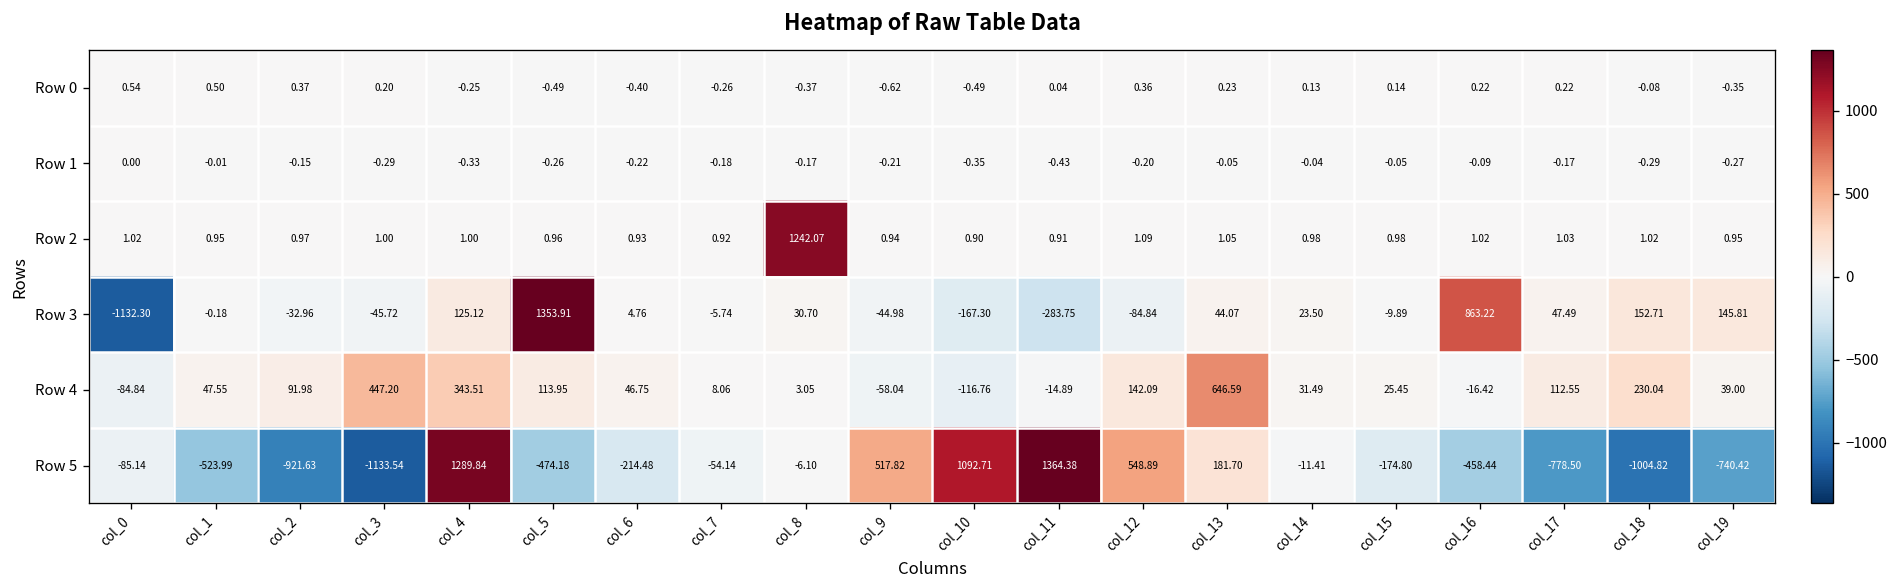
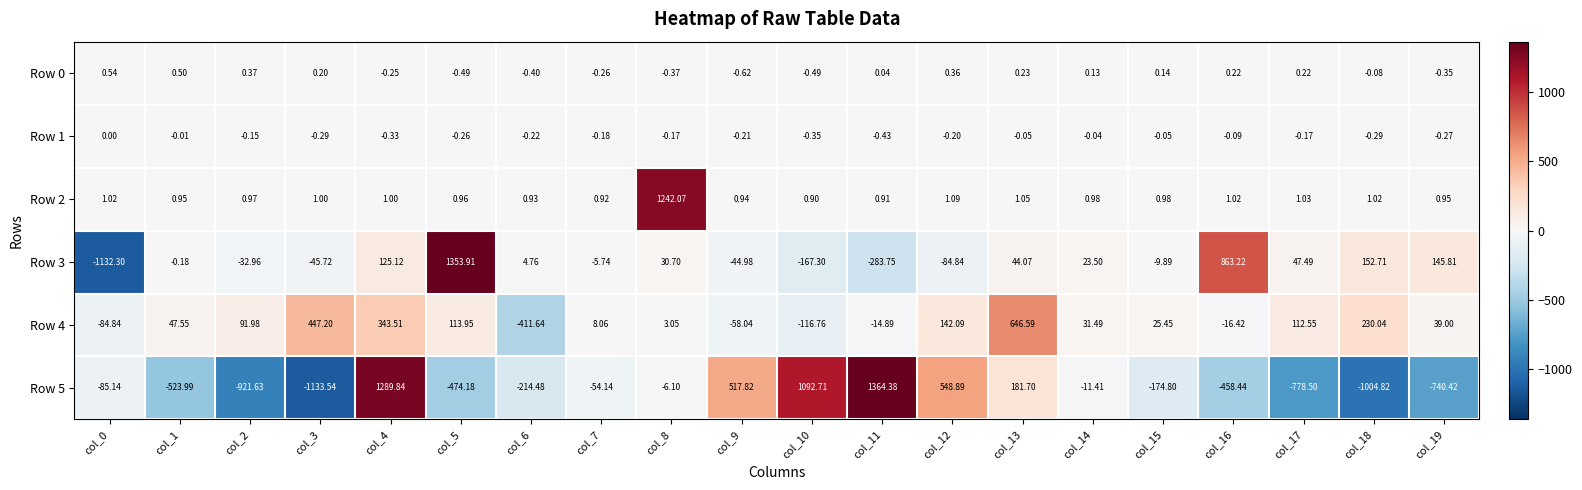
  {
    "Row 0": {
      "col_0": 0.54,
      "col_1": 0.50,
      "col_2": 0.37,
      "col_3": 0.20,
      "col_4": -0.25,
      "col_5": -0.49,
      "col_6": -0.40,
      "col_7": -0.26,
      "col_8": -0.37,
      "col_9": -0.62,
      "col_10": -0.49,
      "col_11": 0.04,
      "col_12": 0.36,
      "col_13": 0.23,
      "col_14": 0.13,
      "col_15": 0.14,
      "col_16": 0.22,
      "col_17": 0.22,
      "col_18": -0.08,
      "col_19": -0.35
    },
    "Row 1": {
      "col_0": 0.00,
      "col_1": -0.01,
      "col_2": -0.15,
      "col_3": -0.29,
      "col_4": -0.33,
      "col_5": -0.26,
      "col_6": -0.22,
      "col_7": -0.18,
      "col_8": -0.17,
      "col_9": -0.21,
      "col_10": -0.35,
      "col_11": -0.43,
      "col_12": -0.20,
      "col_13": -0.05,
      "col_14": -0.04,
      "col_15": -0.05,
      "col_16": -0.09,
      "col_17": -0.17,
      "col_18": -0.29,
      "col_19": -0.27
    },
    "Row 2": {
      "col_0": 1.02,
      "col_1": 0.95,
      "col_2": 0.97,
      "col_3": 1.00,
      "col_4": 1.00,
      "col_5": 0.96,
      "col_6": 0.93,
      "col_7": 0.92,
      "col_8": 1242.07,
      "col_9": 0.94,
      "col_10": 0.90,
      "col_11": 0.91,
      "col_12": 1.09,
      "col_13": 1.05,
      "col_14": 0.98,
      "col_15": 0.98,
      "col_16": 1.02,
      "col_17": 1.03,
      "col_18": 1.02,
      "col_19": 0.95
    },
    "Row 3": {
      "col_0": -1132.30,
      "col_1": -0.18,
      "col_2": -32.96,
      "col_3": -45.72,
      "col_4": 125.12,
      "col_5": 1353.91,
      "col_6": 4.76,
      "col_7": -5.74,
      "col_8": 30.70,
      "col_9": -44.98,
      "col_10": -167.30,
      "col_11": -283.75,
      "col_12": -84.84,
      "col_13": 44.07,
      "col_14": 23.50,
      "col_15": -9.89,
      "col_16": 863.22,
      "col_17": 47.49,
      "col_18": 152.71,
      "col_19": 145.81
    },
    "Row 4": {
      "col_0": -84.84,
      "col_1": 47.55,
      "col_2": 91.98,
      "col_3": 447.20,
      "col_4": 343.51,
      "col_5": 113.95,
-     "col_6": 46.75,
+     "col_6": -411.64,
      "col_7": 8.06,
      "col_8": 3.05,
      "col_9": -58.04,
      "col_10": -116.76,
      "col_11": -14.89,
      "col_12": 142.09,
      "col_13": 646.59,
      "col_14": 31.49,
      "col_15": 25.45,
      "col_16": -16.42,
      "col_17": 112.55,
      "col_18": 230.04,
      "col_19": 39.00
    },
    "Row 5": {
      "col_0": -85.14,
      "col_1": -523.99,
      "col_2": -921.63,
      "col_3": -1133.54,
      "col_4": 1289.84,
      "col_5": -474.18,
      "col_6": -214.48,
      "col_7": -54.14,
      "col_8": -6.10,
      "col_9": 517.82,
      "col_10": 1092.71,
      "col_11": 1364.38,
      "col_12": 548.89,
      "col_13": 181.70,
      "col_14": -11.41,
      "col_15": -174.80,
      "col_16": -458.44,
      "col_17": -778.50,
      "col_18": -1004.82,
      "col_19": -740.42
    }
  }
